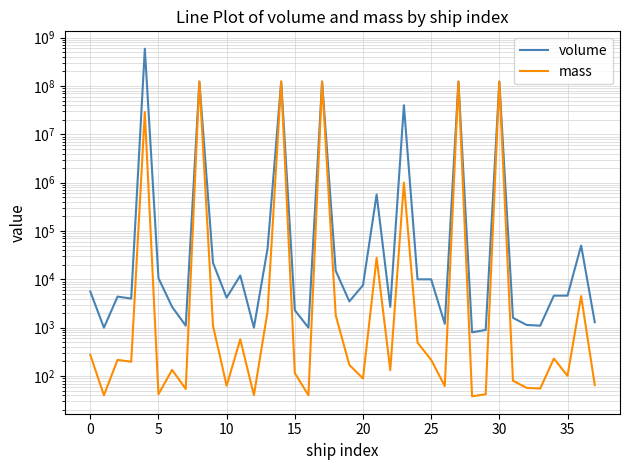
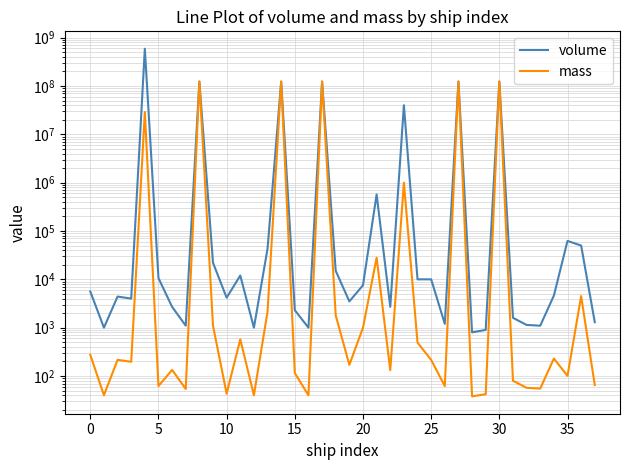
  {
    "volume": {
      "0": 6000,
      "5": 11000,
      "10": 4000,
      "15": 2000,
      "20": 8000,
      "25": 10000,
-     "35": 5000
+     "35": 60000
    },
    "mass": {
      "0": 300,
-     "5": 40,
-     "10": 60,
+     "5": 60,
+     "10": 40,
      "15": 120,
-     "20": 90,
+     "20": 1000,
      "25": 200,
      "35": 100
    }
  }
